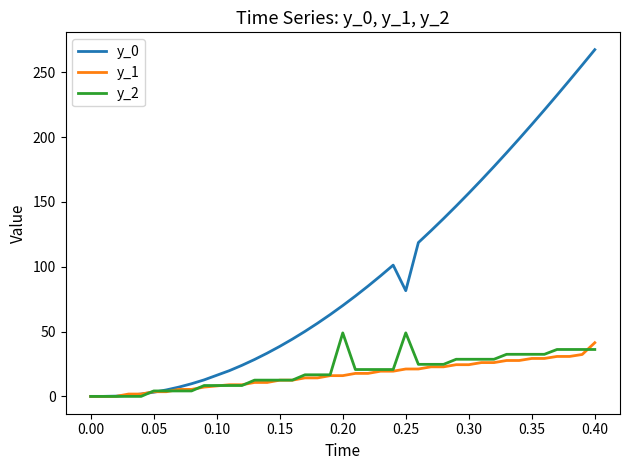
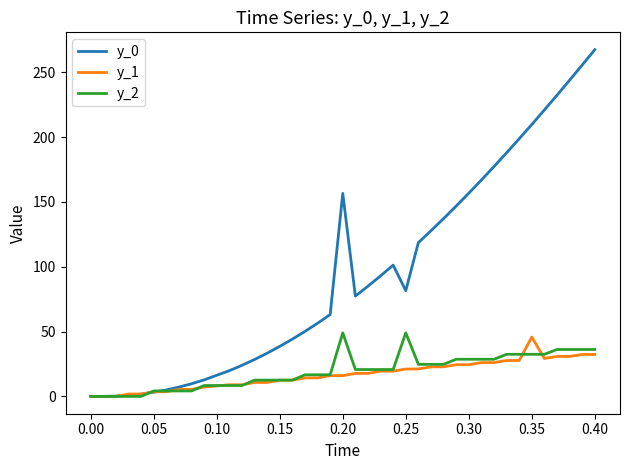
  {
    "y_0": {
      "0.15": 39,
-     "0.20": 70,
+     "0.20": 157,
      "0.25": 82,
      "0.30": 157,
      "0.35": 210,
      "0.40": 267
    },
    "y_1": {
      "0.20": 16,
      "0.25": 21,
      "0.30": 24,
-     "0.35": 29,
-     "0.40": 41
+     "0.35": 46,
+     "0.40": 32
    },
    "y_2": {
      "0.20": 49,
      "0.25": 49,
      "0.30": 29,
      "0.35": 32,
      "0.40": 36
    }
  }
